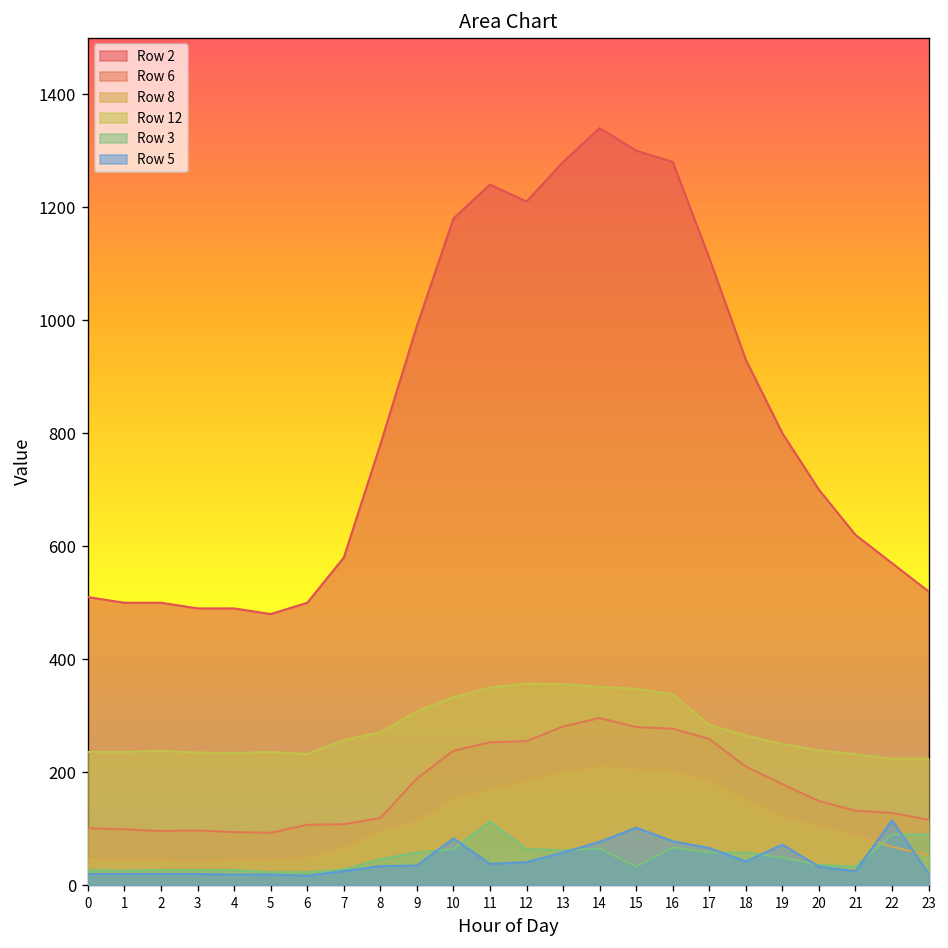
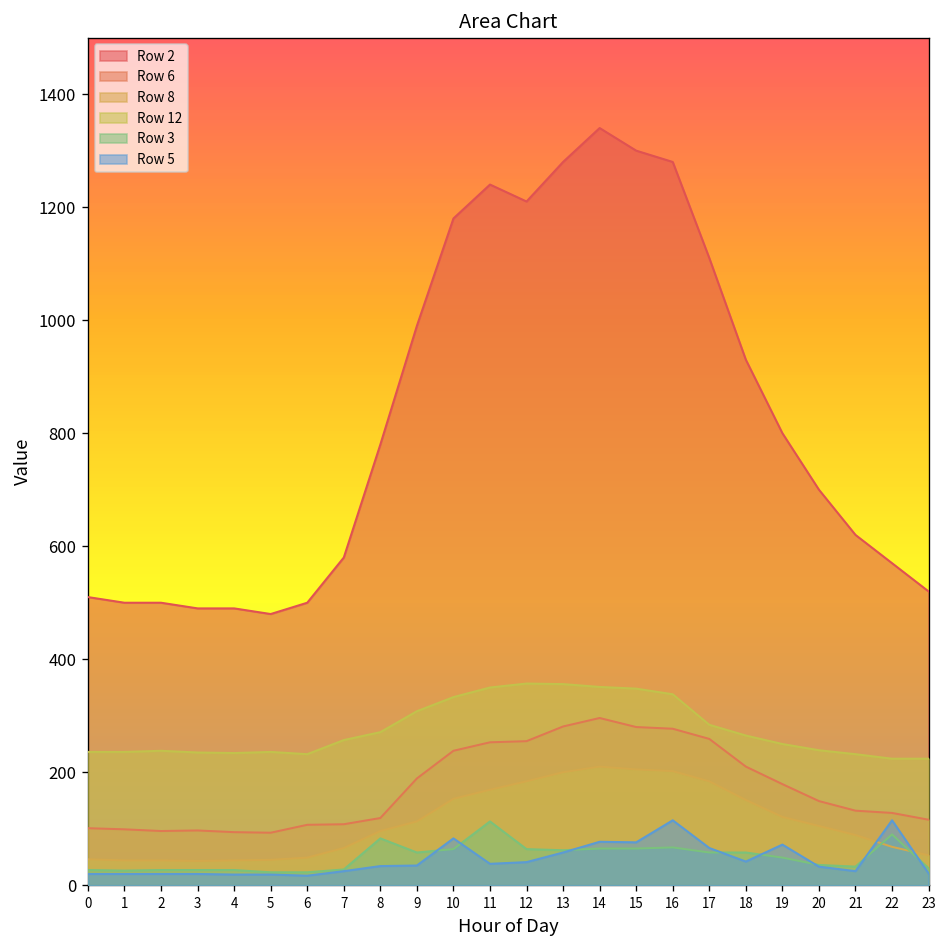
  {
    "Row 3": {
      "0": 30,
      "1": 30,
      "2": 30,
      "3": 30,
      "4": 30,
      "6": 20,
-     "8": 50,
+     "8": 80,
      "9": 60,
      "10": 60,
      "11": 110,
      "12": 60,
      "14": 70,
-     "15": 30,
+     "15": 70,
      "16": 70,
      "17": 60,
      "18": 60,
      "19": 50,
      "21": 30,
      "22": 90,
-     "23": 90
+     "23": 30
    },
    "Row 5": {
      "0": 20,
      "1": 20,
      "2": 20,
      "3": 20,
      "4": 20,
      "6": 20,
      "8": 30,
      "9": 40,
      "10": 80,
      "11": 40,
      "12": 40,
      "14": 80,
-     "15": 100,
-     "16": 80,
+     "15": 80,
+     "16": 120,
      "17": 70,
      "18": 40,
      "19": 70,
      "21": 30,
      "22": 120,
      "23": 20
    }
  }
